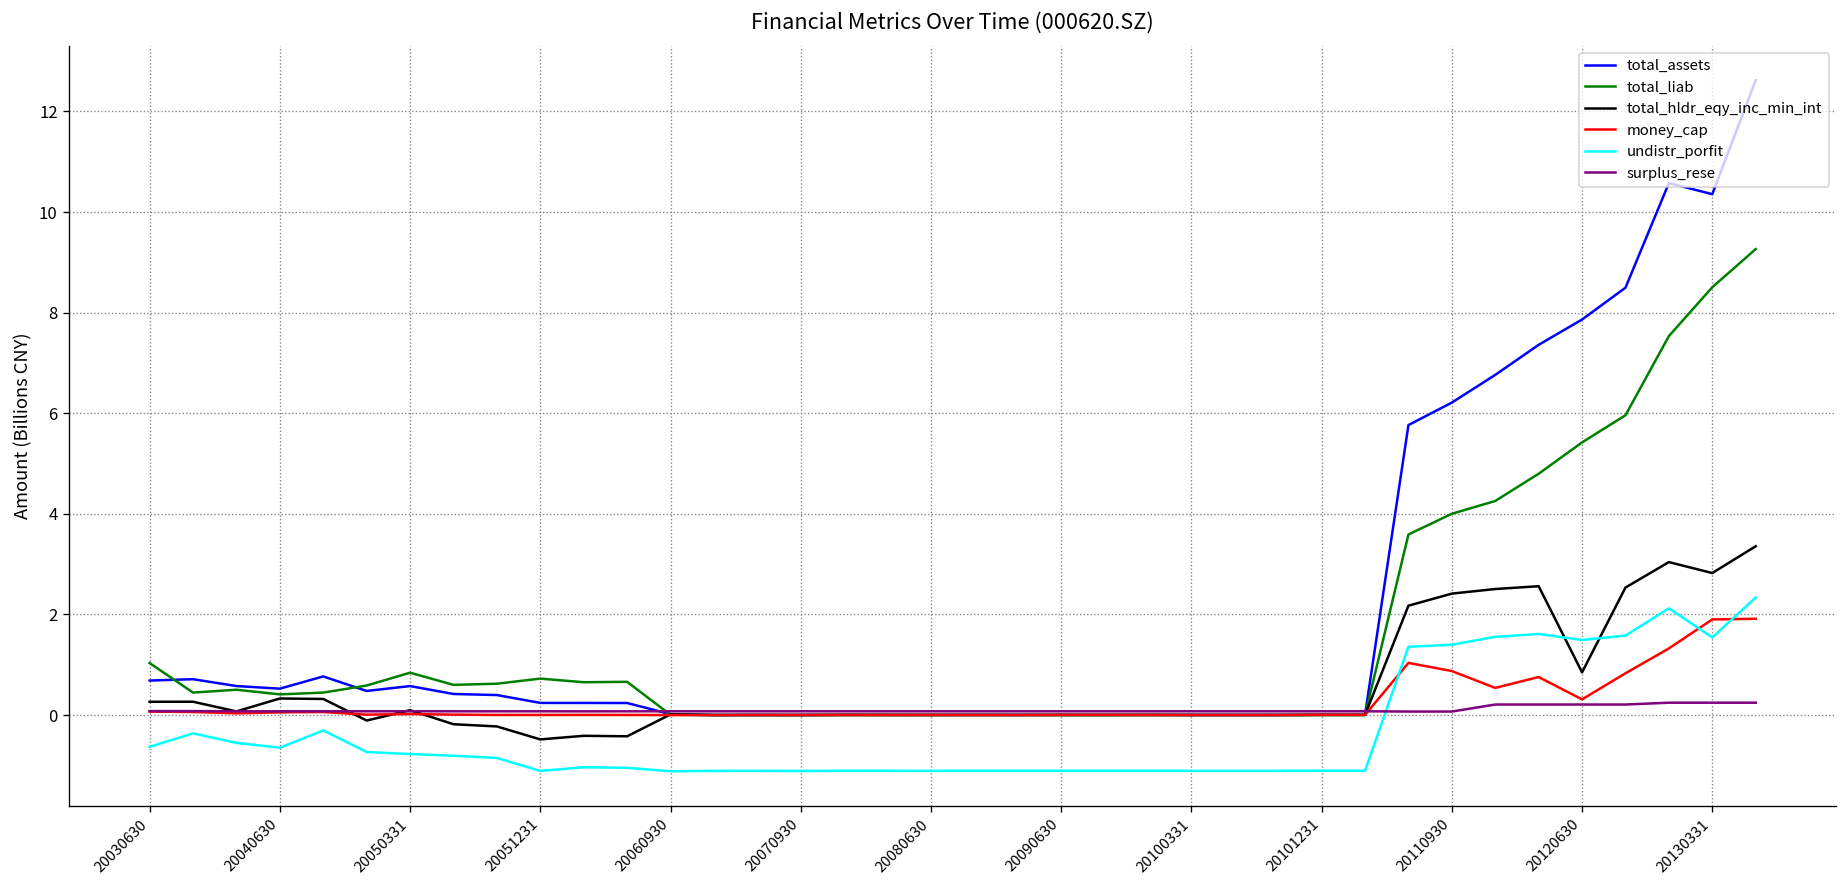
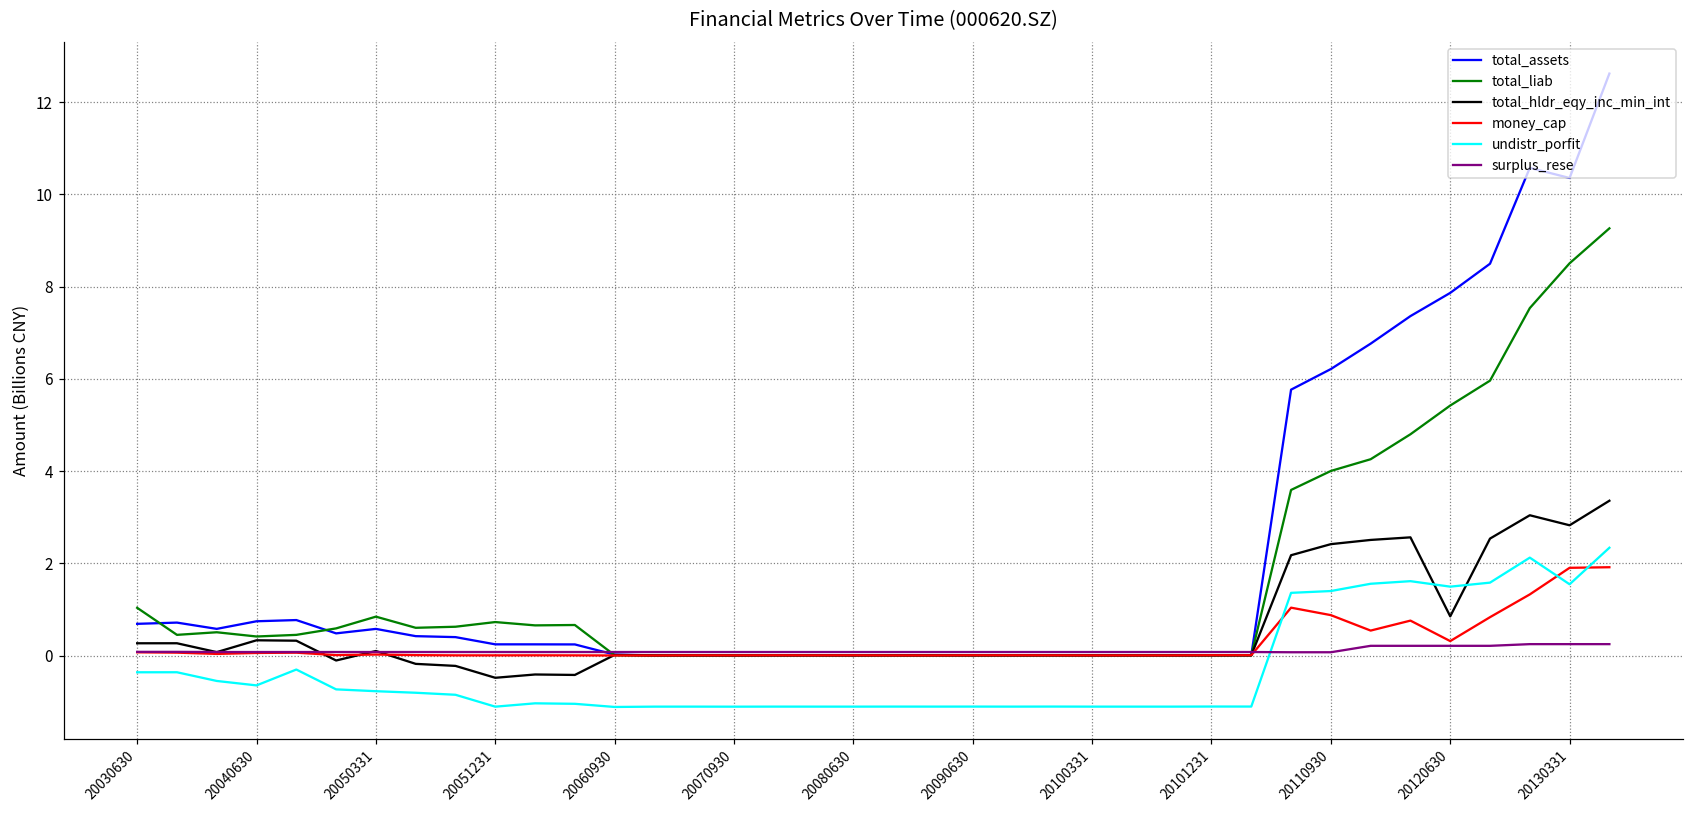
  {
    "total_assets": {
      "20030630": 0.7,
-     "20040630": 0.5,
+     "20040630": 0.7,
      "20050331": 0.6,
      "20051231": 0.2,
      "20110930": 6.2,
      "20120630": 7.9
    },
    "total_liab": {
      "20030630": 1.0,
      "20040630": 0.4,
      "20050331": 0.8,
      "20051231": 0.7,
      "20110930": 4.0,
      "20120630": 5.4,
      "20130331": 8.5
    },
    "total_hldr_eqy_inc_min_int": {
      "20030630": 0.3,
      "20040630": 0.3,
      "20051231": -0.5,
      "20110930": 2.4,
      "20120630": 0.8,
      "20130331": 2.8
    },
    "money_cap": {
      "20051231": 0.0,
      "20110930": 0.9,
      "20120630": 0.3,
      "20130331": 1.9
    },
    "undistr_porfit": {
-     "20030630": -0.6,
+     "20030630": -0.4,
      "20040630": -0.6,
      "20050331": -0.8,
      "20051231": -1.1,
      "20060930": -1.1,
      "20070930": -1.1,
      "20080630": -1.1,
      "20090630": -1.1,
      "20100331": -1.1,
      "20101231": -1.1,
      "20110930": 1.4,
      "20120630": 1.5,
      "20130331": 1.5
    },
    "surplus_rese": {
      "20051231": 0.1,
      "20070930": 0.1,
      "20080630": 0.1,
      "20090630": 0.1,
      "20100331": 0.1,
      "20101231": 0.1,
      "20110930": 0.1,
      "20120630": 0.2,
      "20130331": 0.2
    }
  }
